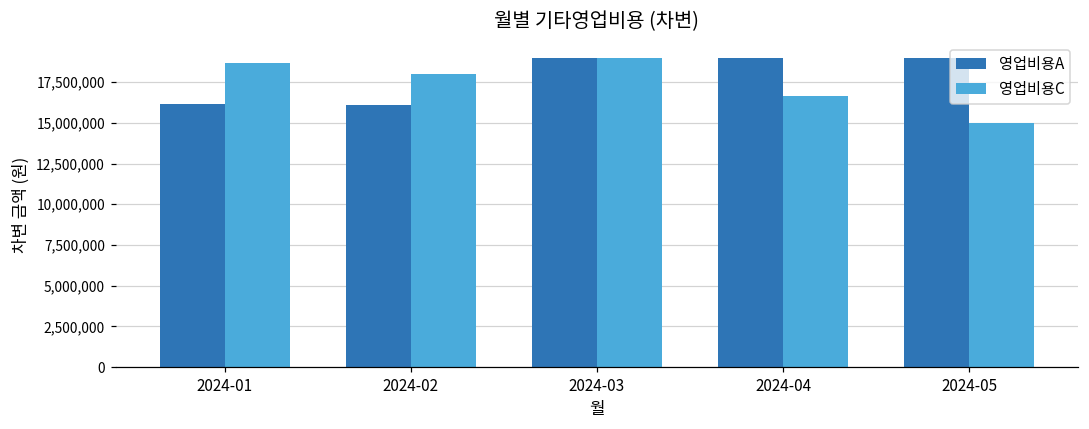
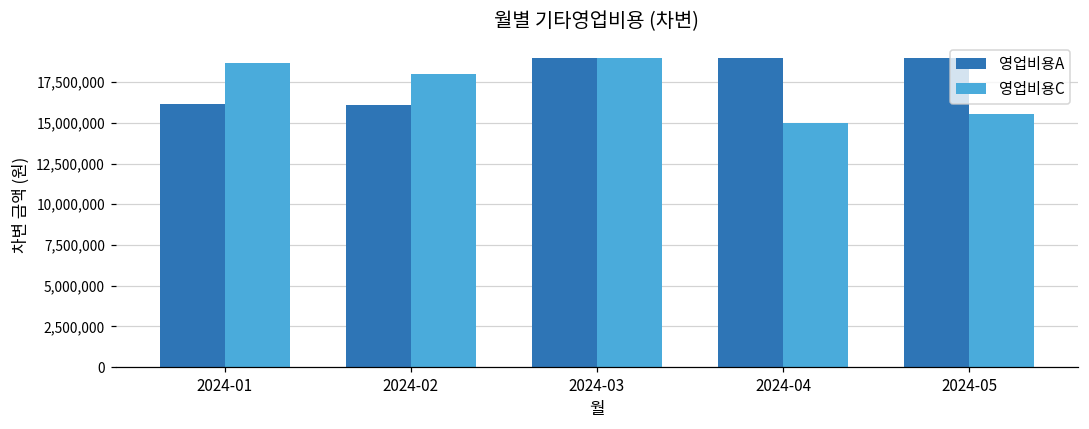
  {
    "영업비용A": {
      "2024-01": "16,200,000",
      "2024-02": "16,100,000",
      "2024-03": "19,000,000",
      "2024-04": "19,000,000",
      "2024-05": "19,000,000"
    },
    "영업비용C": {
      "2024-01": "18,600,000",
      "2024-02": "18,000,000",
      "2024-03": "19,000,000",
-     "2024-04": "16,600,000",
-     "2024-05": "15,000,000"
+     "2024-04": "15,000,000",
+     "2024-05": "15,600,000"
    }
  }
